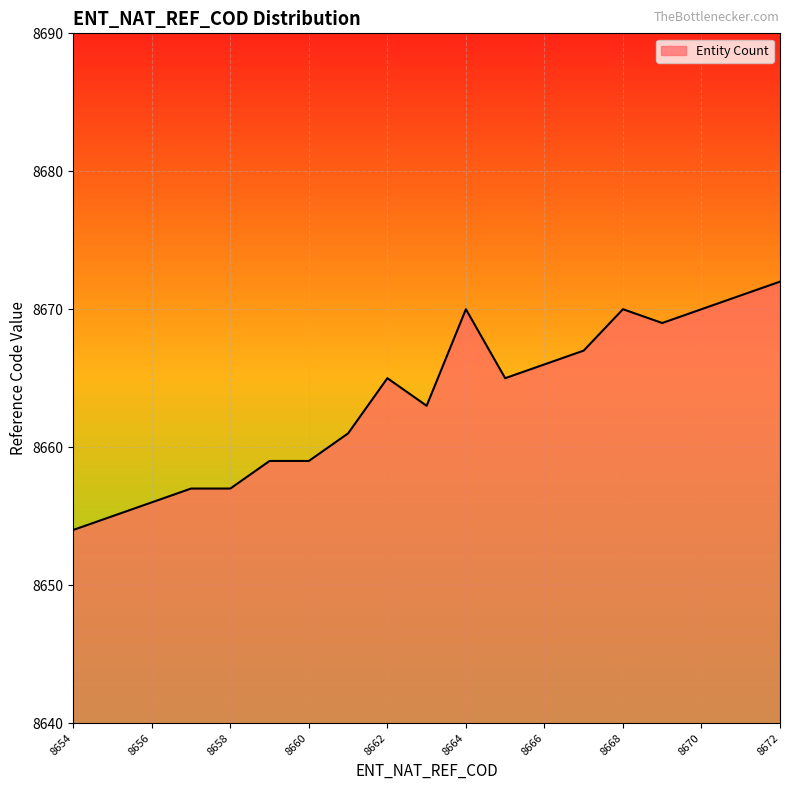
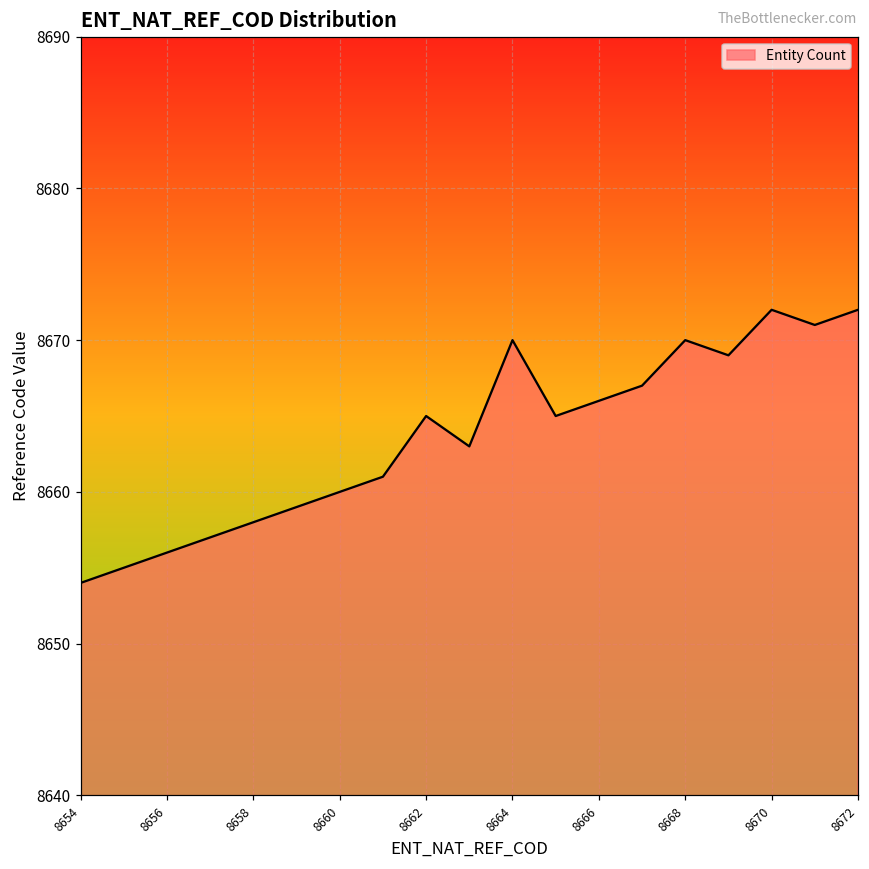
  {
    "8654": 8654,
    "8656": 8656,
-   "8658": 8657,
-   "8660": 8659,
+   "8658": 8658,
+   "8660": 8660,
    "8662": 8665,
    "8664": 8670,
    "8666": 8666,
    "8668": 8670,
-   "8670": 8670,
+   "8670": 8672,
    "8672": 8672
  }
